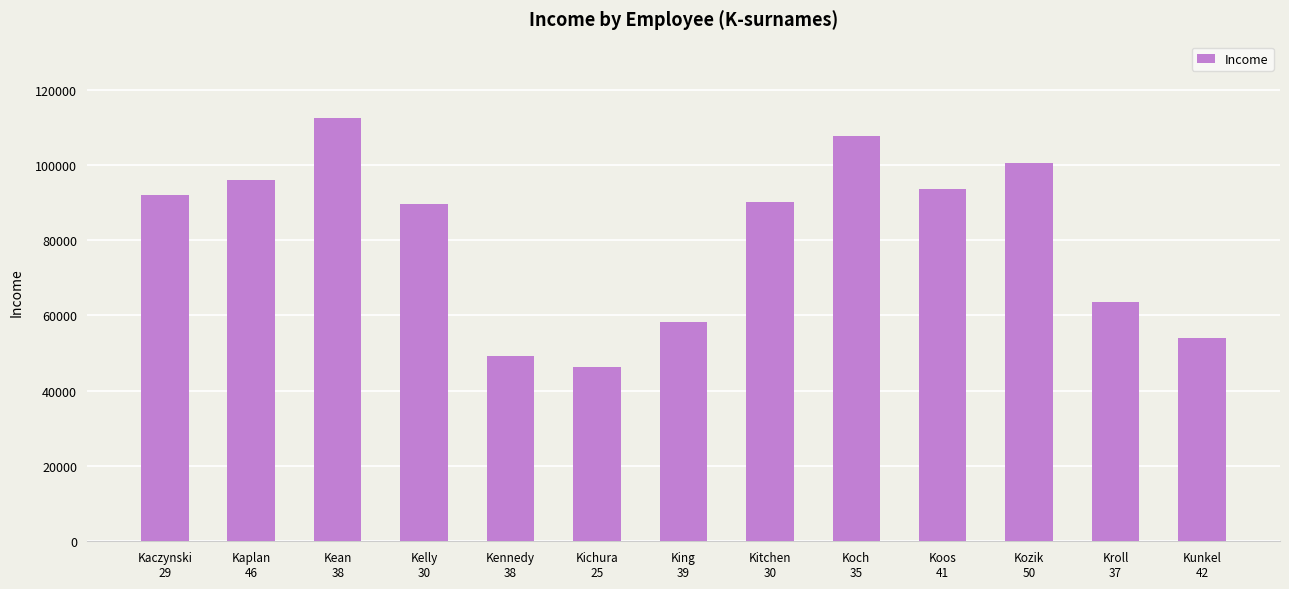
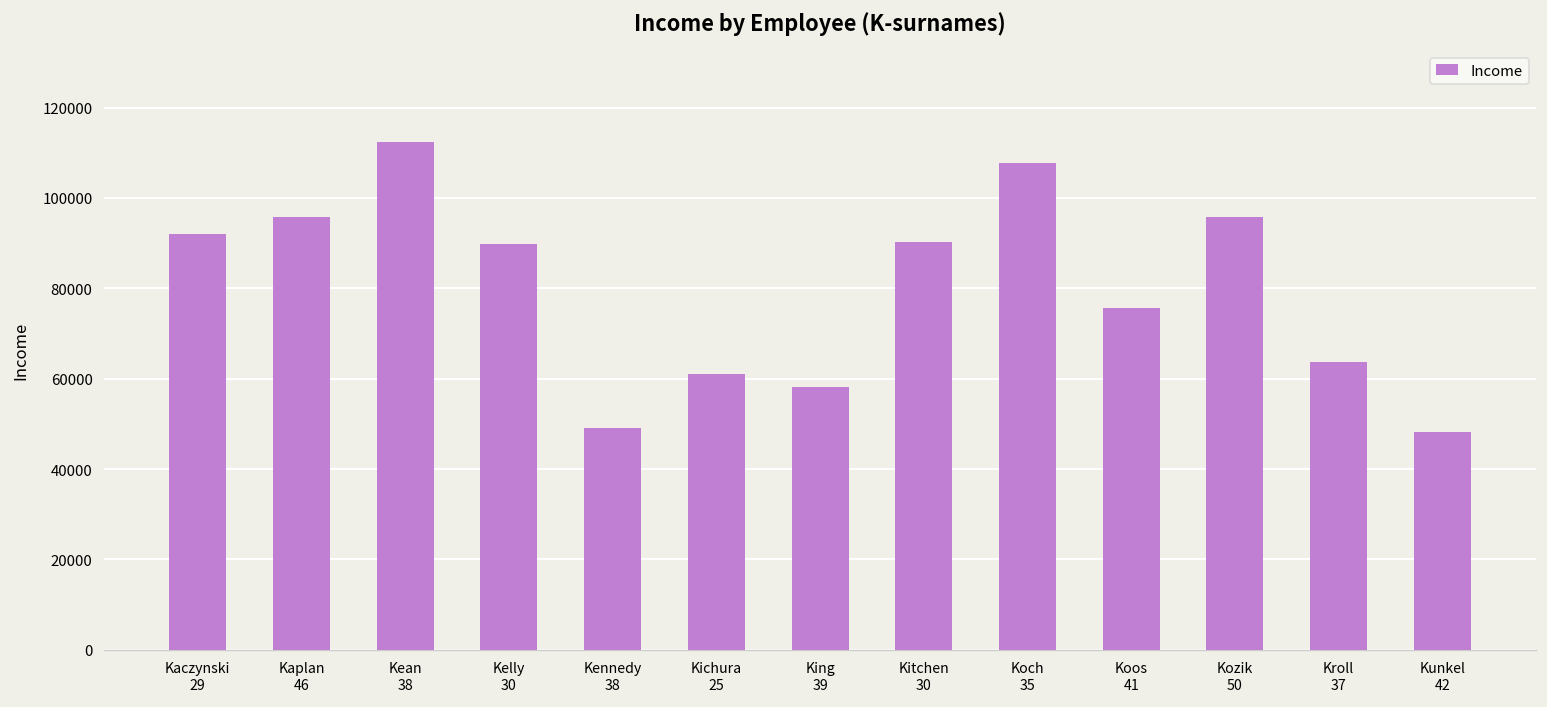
  {
    "Kaczynski 29": 92000,
    "Kaplan 46": 96000,
    "Kean 38": 112000,
    "Kelly 30": 90000,
    "Kennedy 38": 49000,
-   "Kichura 25": 46000,
+   "Kichura 25": 61000,
    "King 39": 58000,
    "Kitchen 30": 90000,
    "Koch 35": 108000,
-   "Koos 41": 94000,
-   "Kozik 50": 100000,
+   "Koos 41": 76000,
+   "Kozik 50": 96000,
    "Kroll 37": 64000,
-   "Kunkel 42": 54000
+   "Kunkel 42": 48000
  }
